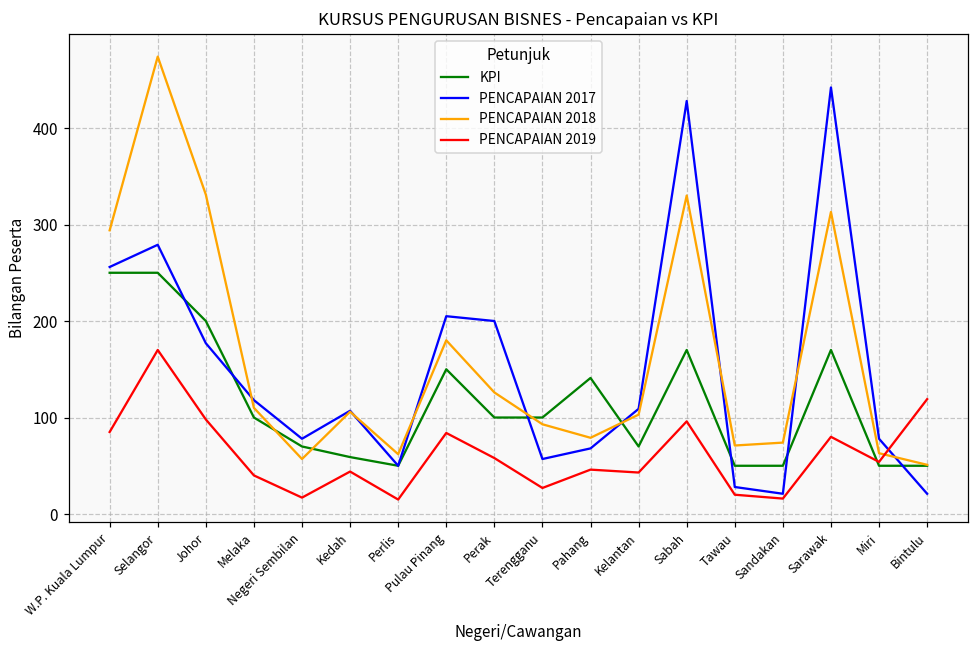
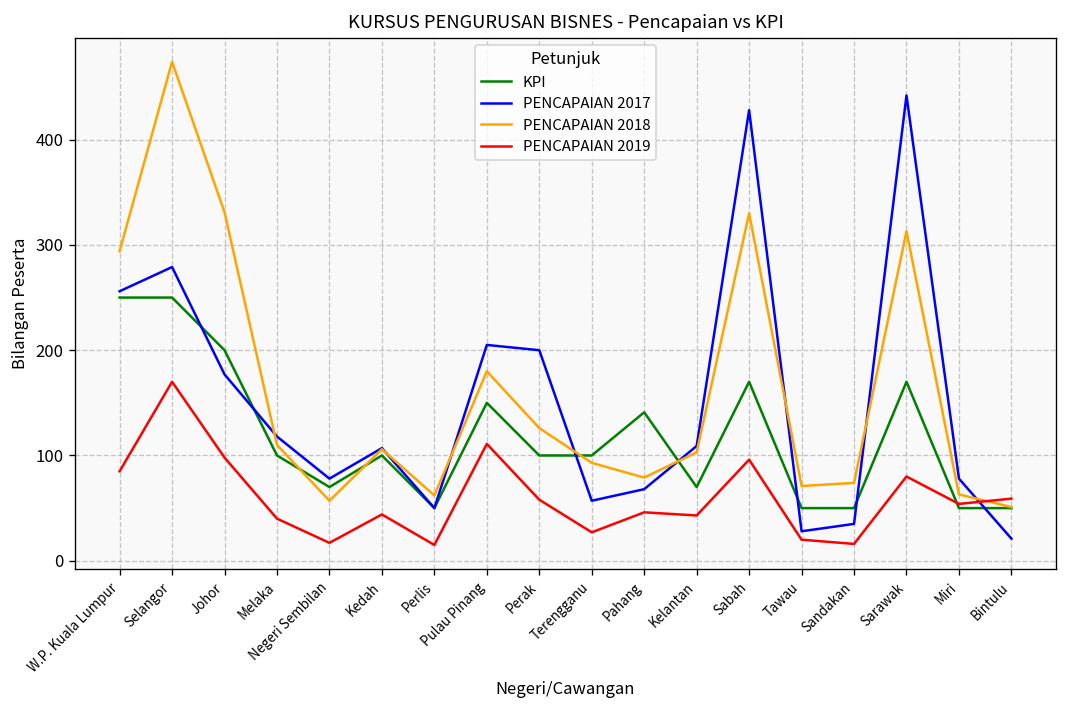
  {
    "KPI": {
      "W.P. Kuala Lumpur": 250,
      "Selangor": 250,
      "Johor": 200,
      "Melaka": 100,
      "Negeri Sembilan": 70,
-     "Kedah": 60,
+     "Kedah": 100,
      "Pulau Pinang": 150,
      "Perak": 100,
      "Terengganu": 100,
      "Pahang": 140,
      "Kelantan": 70,
      "Sabah": 170,
      "Tawau": 50,
      "Sandakan": 50,
      "Sarawak": 170,
      "Miri": 50
    },
    "PENCAPAIAN 2017": {
      "W.P. Kuala Lumpur": 260,
      "Selangor": 280,
      "Johor": 180,
      "Melaka": 120,
      "Negeri Sembilan": 80,
      "Pulau Pinang": 210,
      "Perak": 200,
      "Terengganu": 60,
      "Pahang": 70,
      "Kelantan": 110,
      "Sabah": 430,
      "Tawau": 30,
-     "Sandakan": 20,
+     "Sandakan": 40,
      "Sarawak": 440,
      "Miri": 80,
      "Bintulu": 20
    },
    "PENCAPAIAN 2018": {
      "W.P. Kuala Lumpur": 290,
      "Selangor": 470,
      "Johor": 330,
      "Melaka": 110,
      "Negeri Sembilan": 60,
      "Perlis": 60,
      "Pulau Pinang": 180,
      "Perak": 130,
      "Terengganu": 90,
      "Pahang": 80,
      "Kelantan": 100,
      "Sabah": 330,
      "Tawau": 70,
      "Sandakan": 70,
      "Sarawak": 310,
      "Miri": 60
    },
    "PENCAPAIAN 2019": {
      "W.P. Kuala Lumpur": 90,
      "Selangor": 170,
      "Johor": 100,
      "Melaka": 40,
      "Negeri Sembilan": 20,
      "Kedah": 40,
      "Perlis": 20,
-     "Pulau Pinang": 80,
+     "Pulau Pinang": 110,
      "Perak": 60,
      "Terengganu": 30,
      "Pahang": 50,
      "Kelantan": 40,
      "Sabah": 100,
      "Tawau": 20,
      "Sandakan": 20,
      "Sarawak": 80,
      "Miri": 50,
-     "Bintulu": 120
+     "Bintulu": 60
    }
  }
